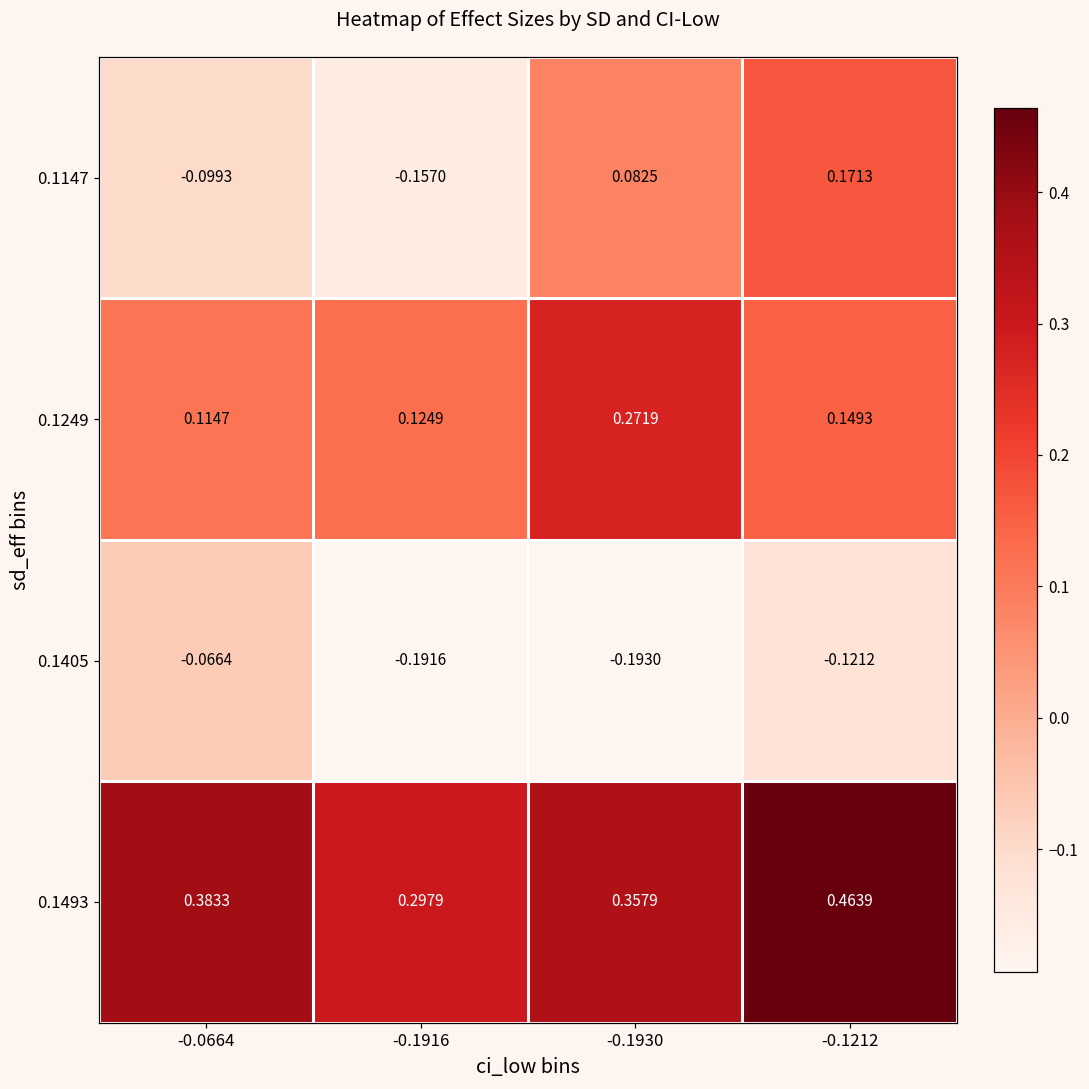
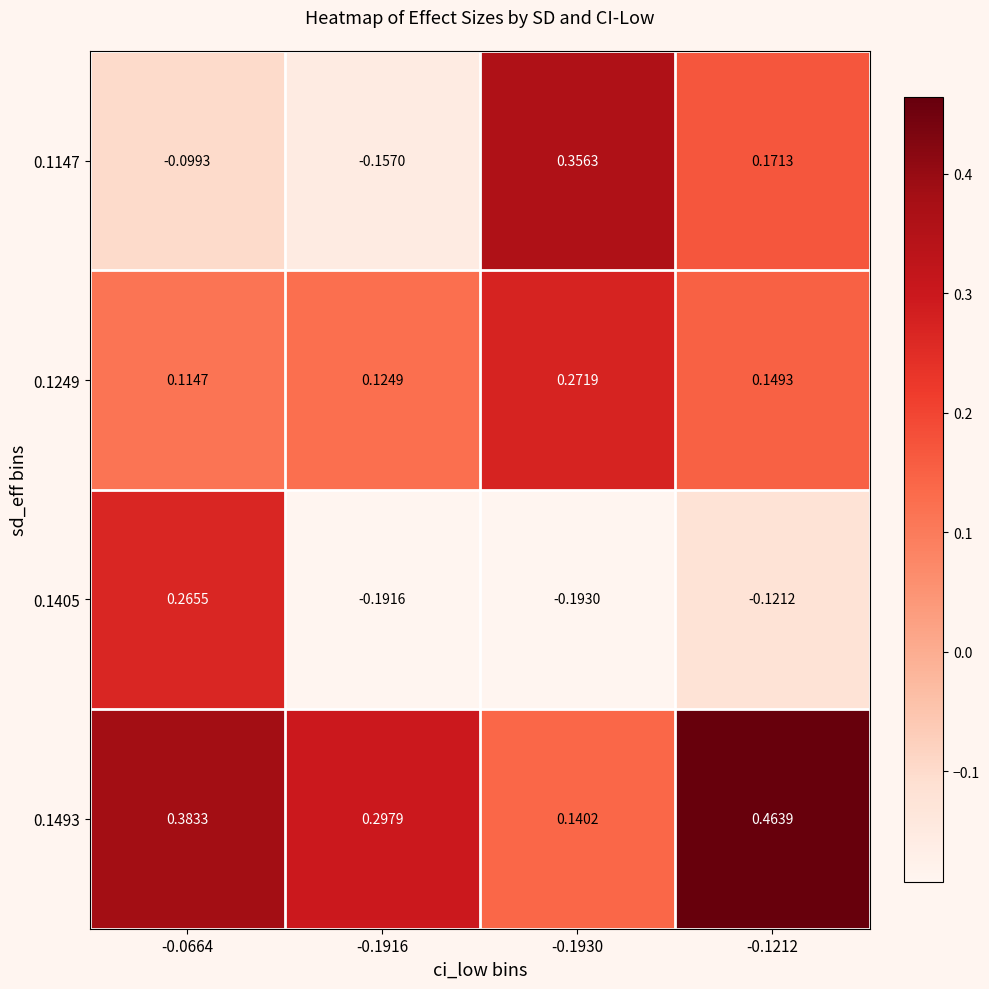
  {
    "0.1147": {
      "-0.0664": -0.0993,
      "-0.1916": -0.1570,
-     "-0.1930": 0.0825,
+     "-0.1930": 0.3563,
      "-0.1212": 0.1713
    },
    "0.1249": {
      "-0.0664": 0.1147,
      "-0.1916": 0.1249,
      "-0.1930": 0.2719,
      "-0.1212": 0.1493
    },
    "0.1405": {
-     "-0.0664": -0.0664,
+     "-0.0664": 0.2655,
      "-0.1916": -0.1916,
      "-0.1930": -0.1930,
      "-0.1212": -0.1212
    },
    "0.1493": {
      "-0.0664": 0.3833,
      "-0.1916": 0.2979,
-     "-0.1930": 0.3579,
+     "-0.1930": 0.1402,
      "-0.1212": 0.4639
    }
  }
